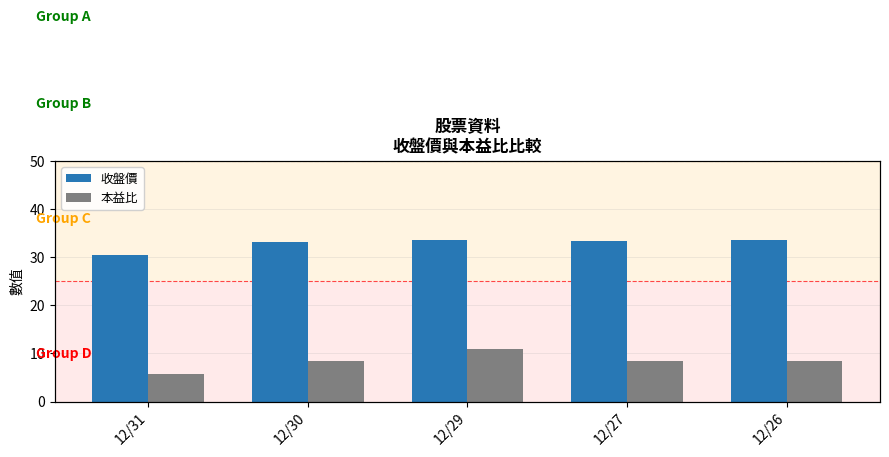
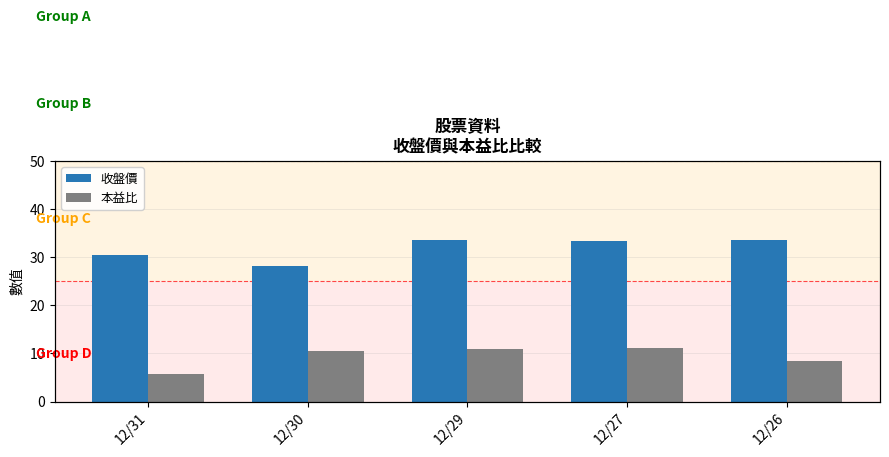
  {
    "收盤價": {
      "12/31": 31,
-     "12/30": 33,
+     "12/30": 28,
      "12/29": 34,
      "12/27": 34,
      "12/26": 34
    },
    "本益比": {
      "12/31": 6,
-     "12/30": 8,
+     "12/30": 11,
      "12/29": 11,
-     "12/27": 8,
+     "12/27": 11,
      "12/26": 8
    }
  }
